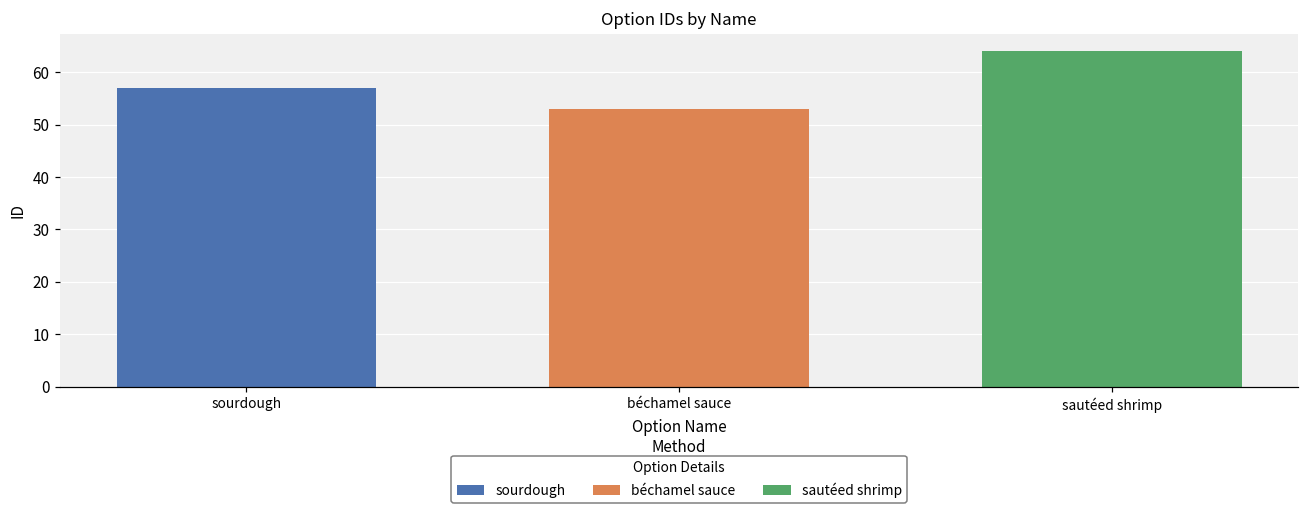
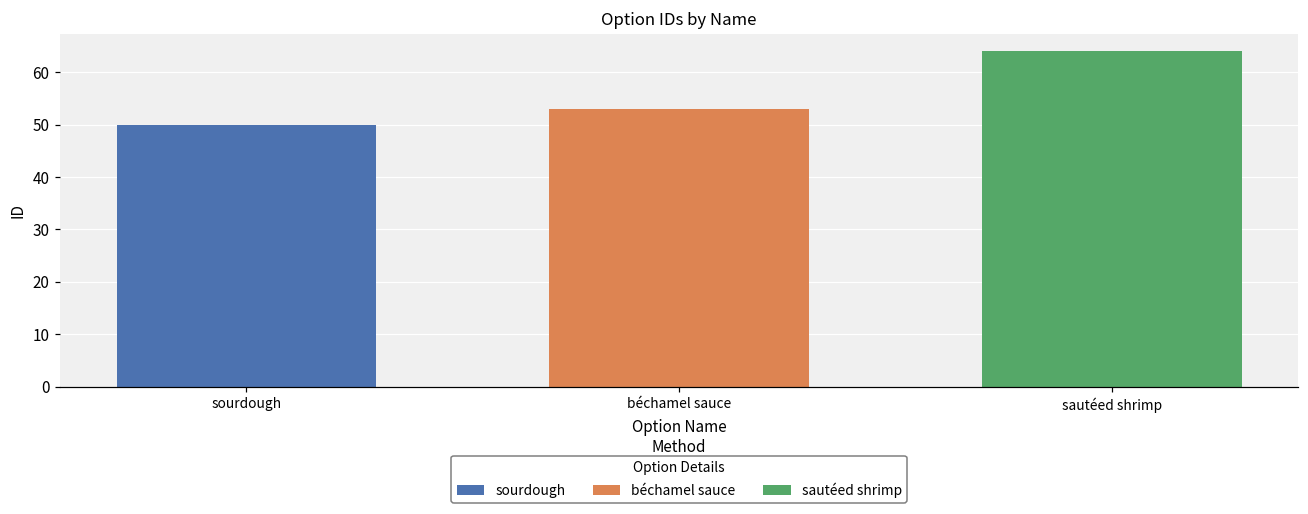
  {
-   "sourdough": 57,
+   "sourdough": 50,
    "béchamel sauce": 53,
    "sautéed shrimp": 64
  }
